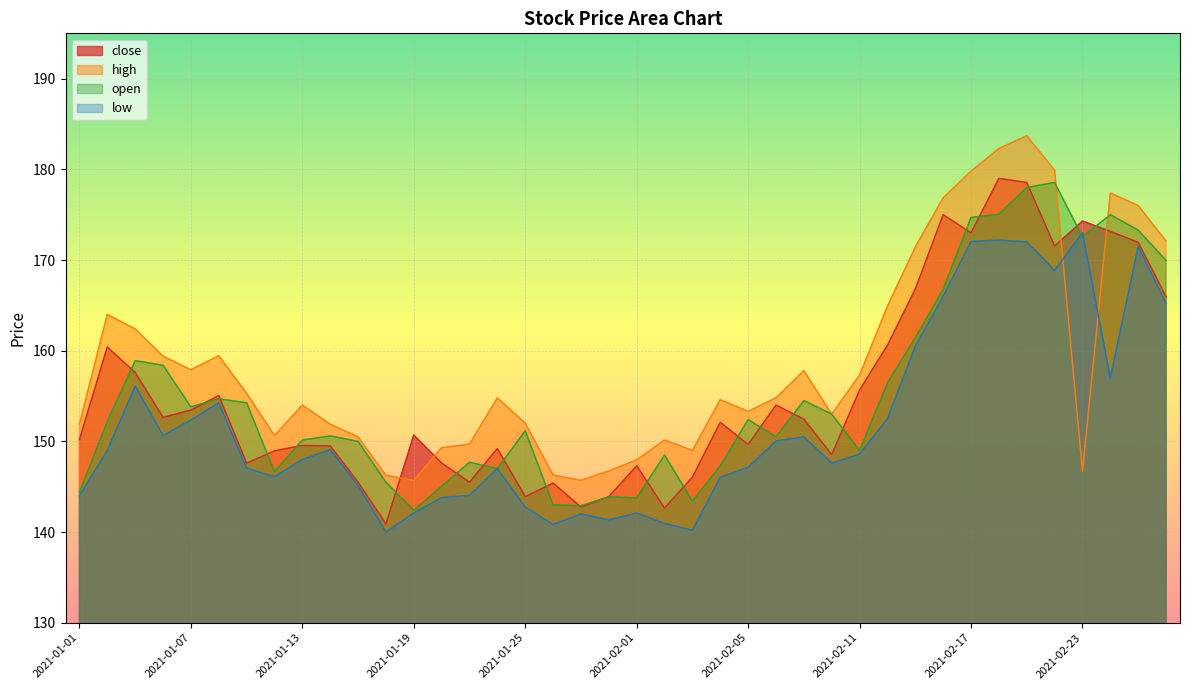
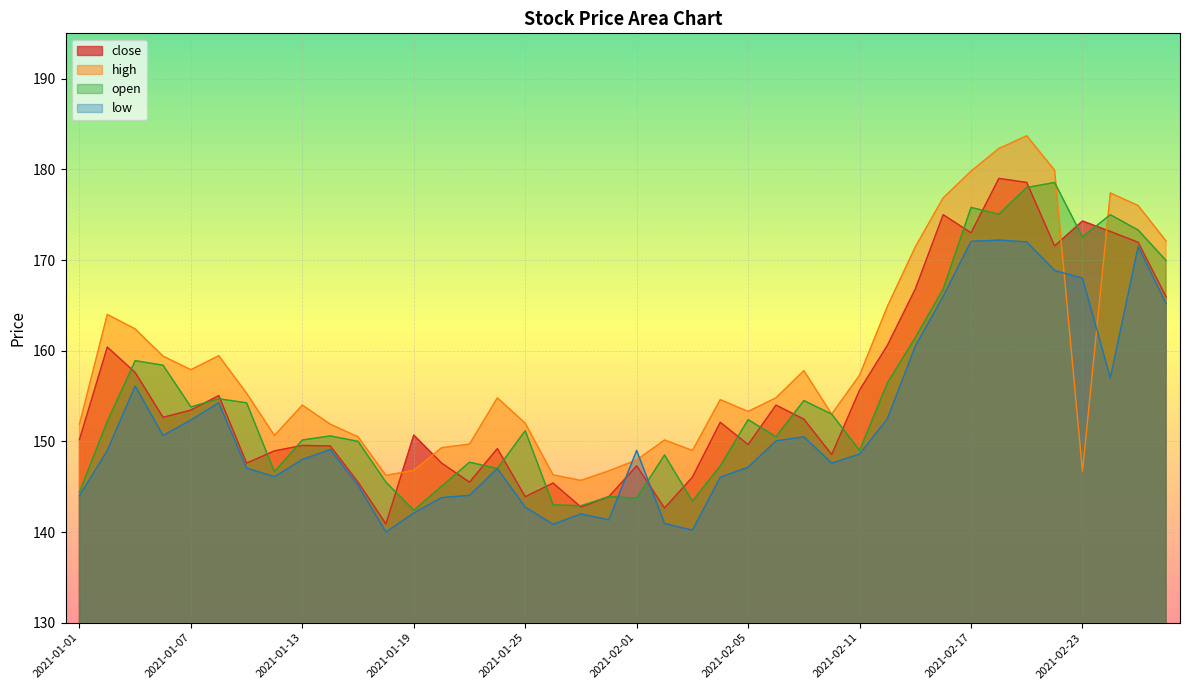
  {
    "close": {
      "2021-01-01": 150,
      "2021-01-07": 153,
      "2021-01-13": 150,
      "2021-01-19": 151,
      "2021-01-25": 144,
      "2021-02-01": 147,
      "2021-02-05": 150,
      "2021-02-11": 156,
      "2021-02-17": 173,
      "2021-02-23": 174
    },
    "high": {
      "2021-01-01": 152,
      "2021-01-07": 158,
      "2021-01-13": 154,
-     "2021-01-19": 146,
+     "2021-01-19": 147,
      "2021-01-25": 152,
      "2021-02-01": 148,
      "2021-02-05": 153,
      "2021-02-11": 157,
      "2021-02-17": 180,
      "2021-02-23": 147
    },
    "open": {
      "2021-01-01": 144,
      "2021-01-07": 154,
      "2021-01-13": 150,
      "2021-01-19": 142,
      "2021-01-25": 151,
      "2021-02-01": 144,
      "2021-02-05": 152,
      "2021-02-11": 149,
-     "2021-02-17": 175,
+     "2021-02-17": 176,
      "2021-02-23": 173
    },
    "low": {
      "2021-01-01": 144,
      "2021-01-07": 152,
      "2021-01-13": 148,
      "2021-01-19": 142,
      "2021-01-25": 143,
-     "2021-02-01": 142,
+     "2021-02-01": 149,
      "2021-02-05": 147,
      "2021-02-11": 149,
      "2021-02-17": 172,
-     "2021-02-23": 173
+     "2021-02-23": 168
    }
  }
